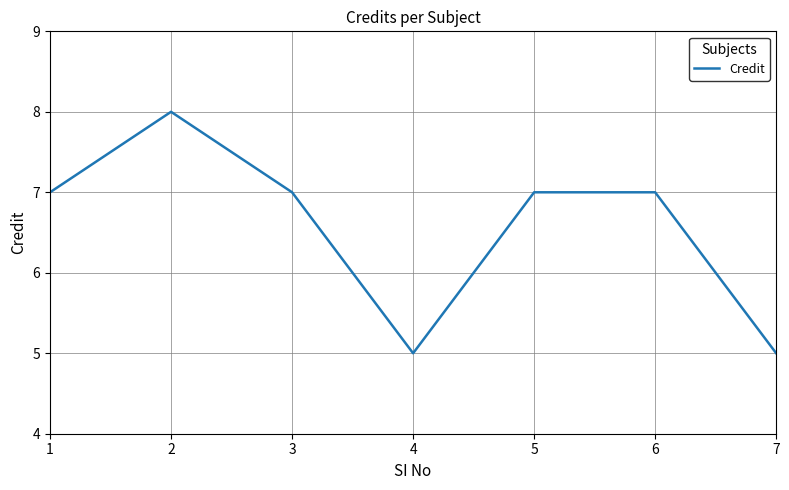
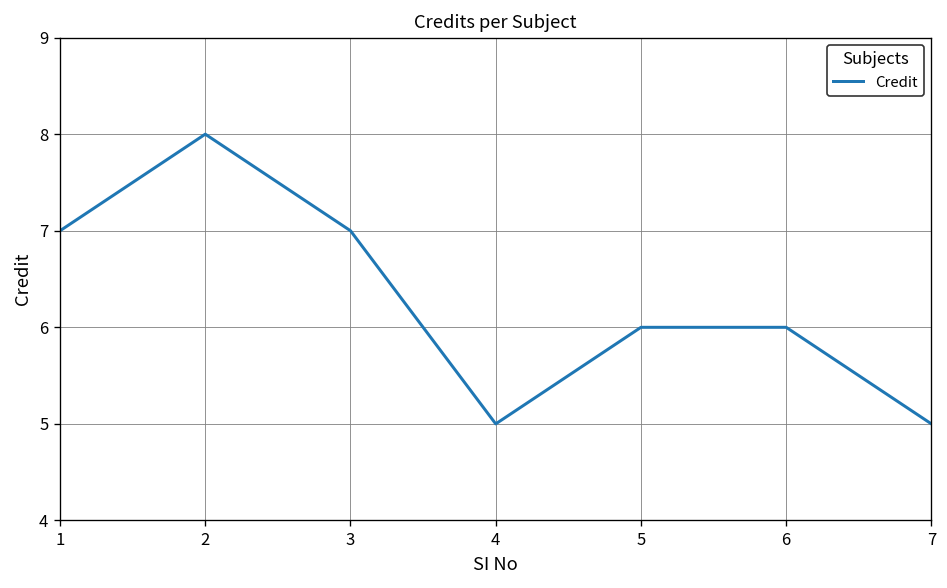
  {
    "1": 7,
    "2": 8,
    "3": 7,
    "4": 5,
-   "5": 7,
-   "6": 7,
+   "5": 6,
+   "6": 6,
    "7": 5
  }
